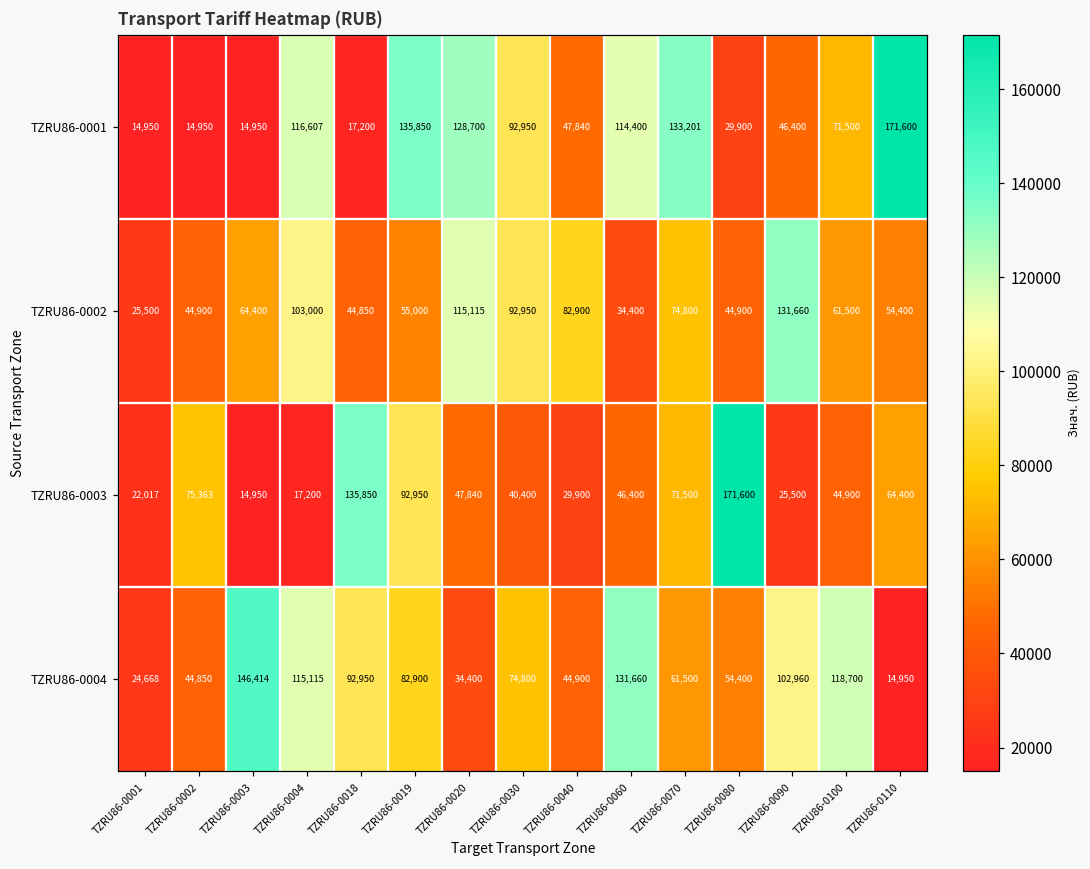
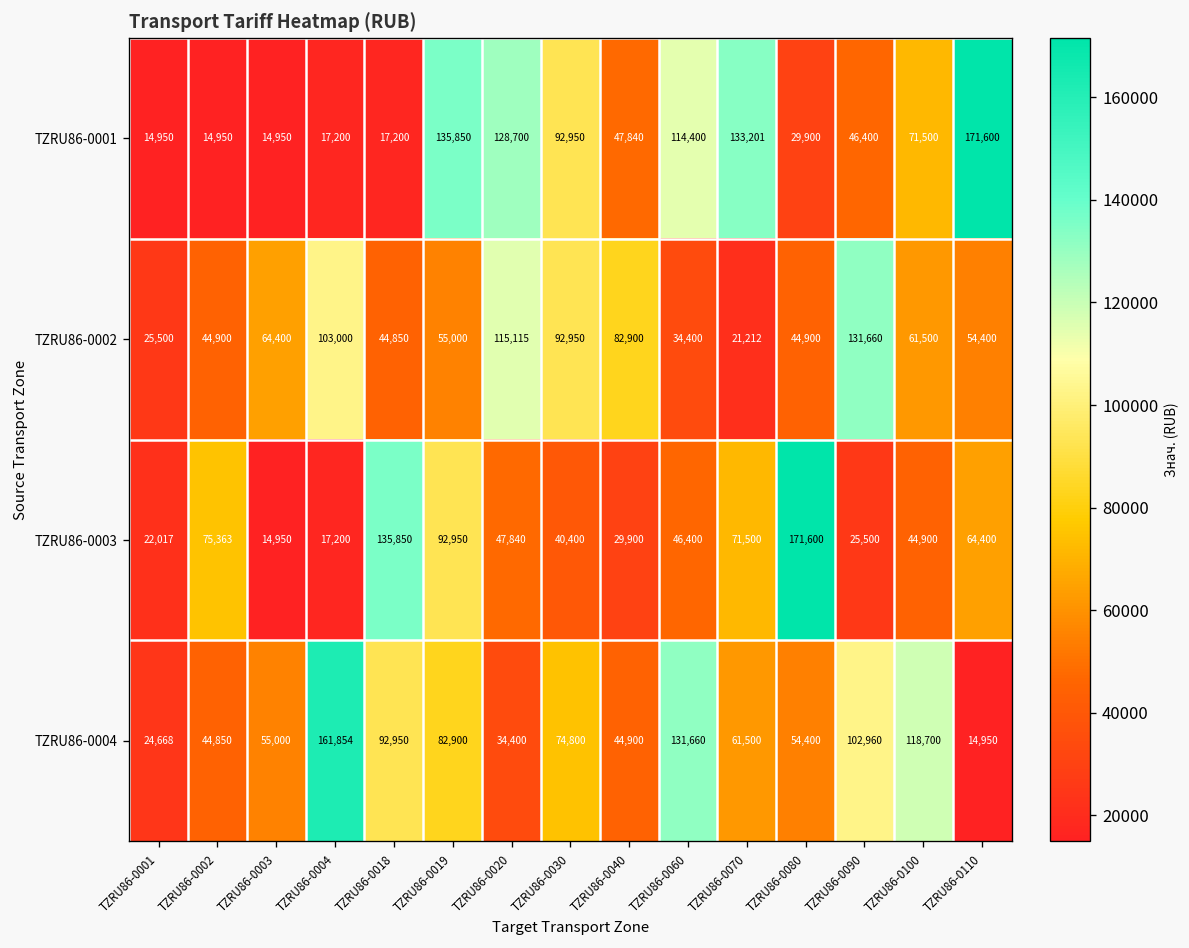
  {
    "TZRU86-0001": {
      "TZRU86-0001": "14,950",
      "TZRU86-0002": "14,950",
      "TZRU86-0003": "14,950",
-     "TZRU86-0004": "116,607",
+     "TZRU86-0004": "17,200",
      "TZRU86-0018": "17,200",
      "TZRU86-0019": "135,850",
      "TZRU86-0020": "128,700",
      "TZRU86-0030": "92,950",
      "TZRU86-0040": "47,840",
      "TZRU86-0060": "114,400",
      "TZRU86-0070": "133,201",
      "TZRU86-0080": "29,900",
      "TZRU86-0090": "46,400",
      "TZRU86-0100": "71,500",
      "TZRU86-0110": "171,600"
    },
    "TZRU86-0002": {
      "TZRU86-0001": "25,500",
      "TZRU86-0002": "44,900",
      "TZRU86-0003": "64,400",
      "TZRU86-0004": "103,000",
      "TZRU86-0018": "44,850",
      "TZRU86-0019": "55,000",
      "TZRU86-0020": "115,115",
      "TZRU86-0030": "92,950",
      "TZRU86-0040": "82,900",
      "TZRU86-0060": "34,400",
-     "TZRU86-0070": "74,800",
+     "TZRU86-0070": "21,212",
      "TZRU86-0080": "44,900",
      "TZRU86-0090": "131,660",
      "TZRU86-0100": "61,500",
      "TZRU86-0110": "54,400"
    },
    "TZRU86-0003": {
      "TZRU86-0001": "22,017",
      "TZRU86-0002": "75,363",
      "TZRU86-0003": "14,950",
      "TZRU86-0004": "17,200",
      "TZRU86-0018": "135,850",
      "TZRU86-0019": "92,950",
      "TZRU86-0020": "47,840",
      "TZRU86-0030": "40,400",
      "TZRU86-0040": "29,900",
      "TZRU86-0060": "46,400",
      "TZRU86-0070": "71,500",
      "TZRU86-0080": "171,600",
      "TZRU86-0090": "25,500",
      "TZRU86-0100": "44,900",
      "TZRU86-0110": "64,400"
    },
    "TZRU86-0004": {
      "TZRU86-0001": "24,668",
      "TZRU86-0002": "44,850",
-     "TZRU86-0003": "146,414",
-     "TZRU86-0004": "115,115",
+     "TZRU86-0003": "55,000",
+     "TZRU86-0004": "161,854",
      "TZRU86-0018": "92,950",
      "TZRU86-0019": "82,900",
      "TZRU86-0020": "34,400",
      "TZRU86-0030": "74,800",
      "TZRU86-0040": "44,900",
      "TZRU86-0060": "131,660",
      "TZRU86-0070": "61,500",
      "TZRU86-0080": "54,400",
      "TZRU86-0090": "102,960",
      "TZRU86-0100": "118,700",
      "TZRU86-0110": "14,950"
    }
  }
